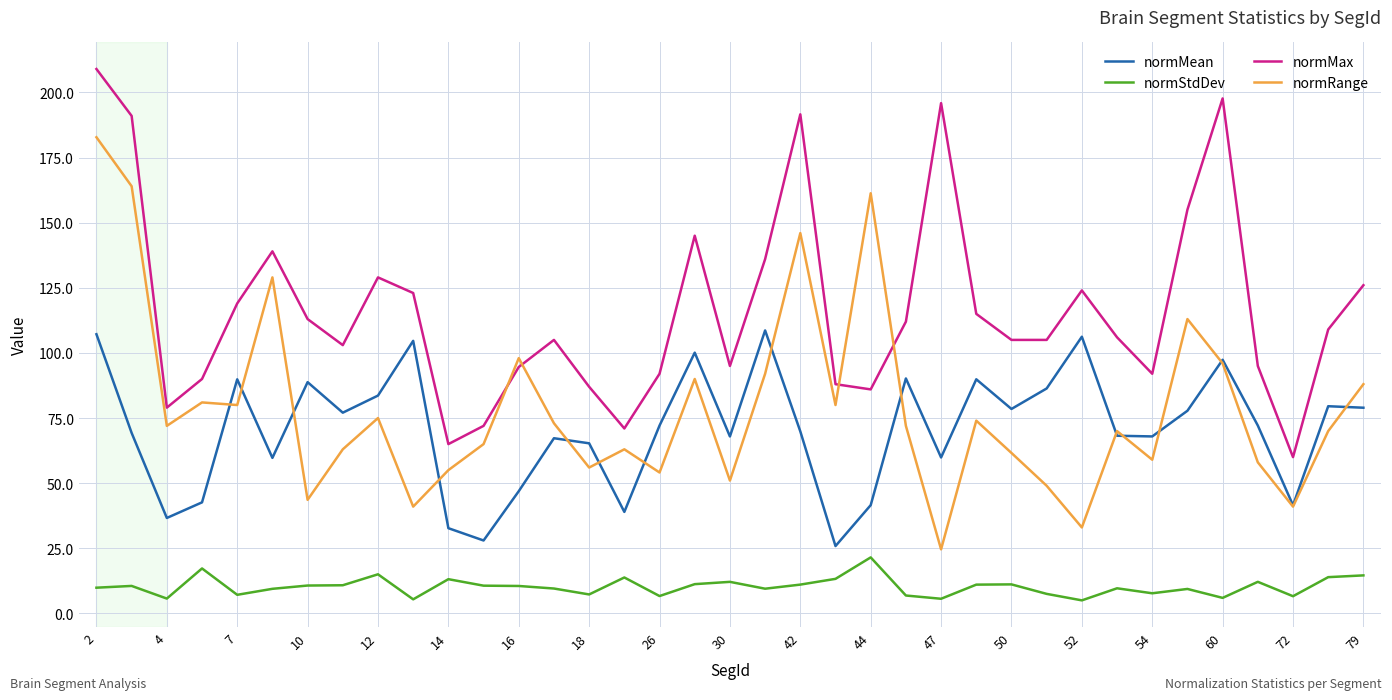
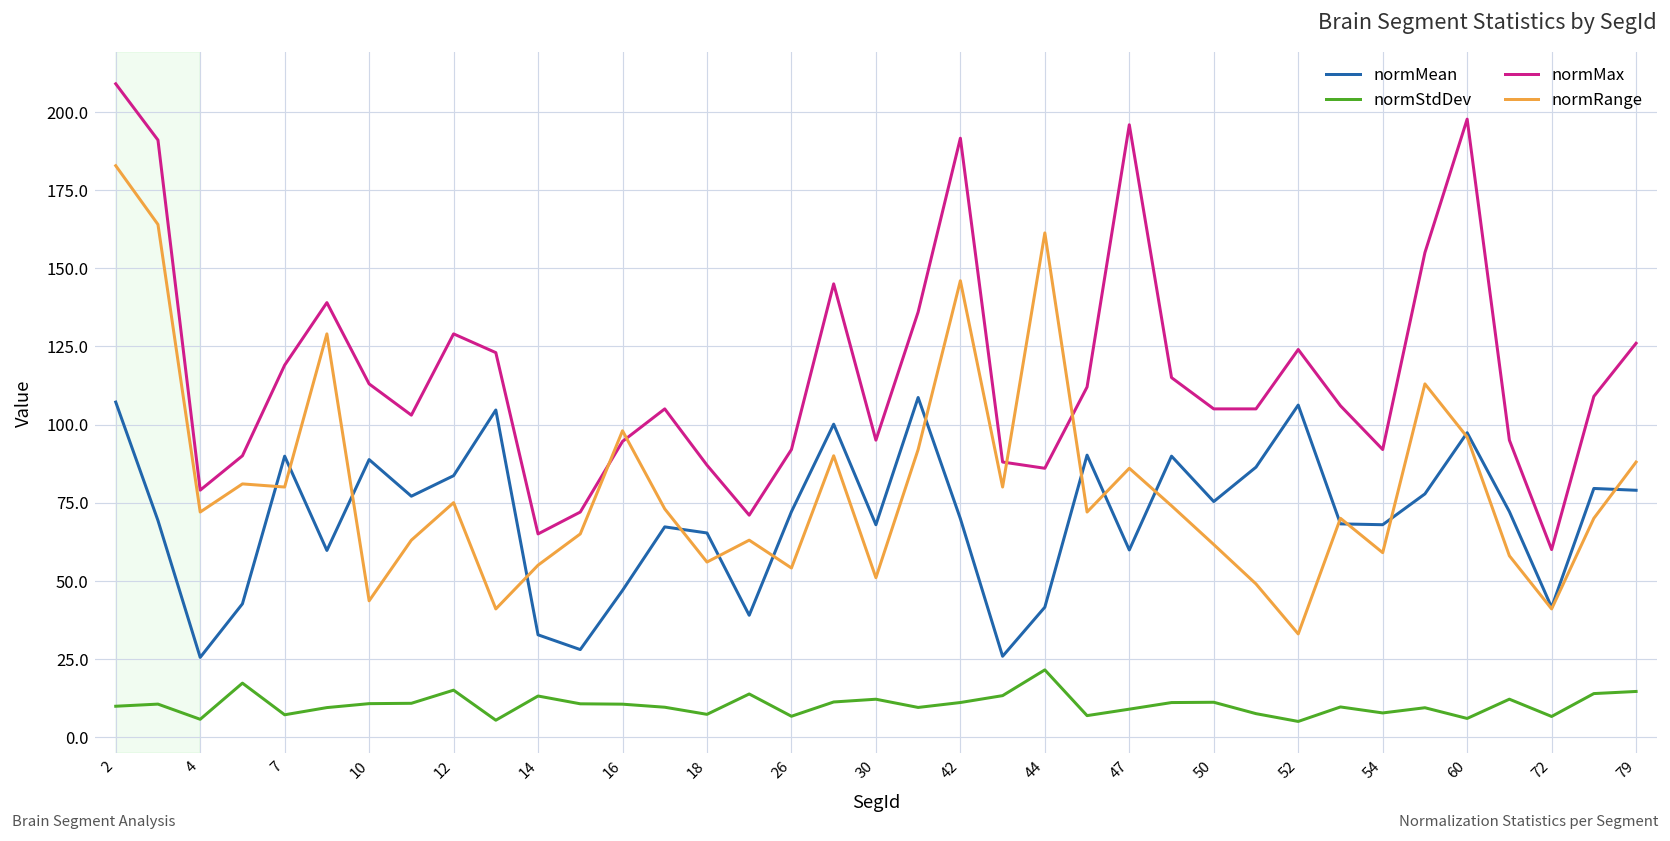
  {
    "normMean": {
      "2": 107,
-     "4": 37,
+     "4": 26,
      "10": 89,
      "12": 84,
      "14": 33,
      "16": 47,
      "18": 65,
      "26": 72,
      "30": 68,
      "42": 70,
      "44": 42,
      "47": 60,
-     "50": 78,
+     "50": 75,
      "52": 106,
      "54": 68,
      "60": 97,
      "79": 79
    },
    "normStdDev": {
      "2": 10,
      "4": 6,
      "10": 11,
      "12": 15,
      "14": 13,
      "16": 11,
      "18": 7,
      "26": 7,
      "30": 12,
      "42": 11,
      "44": 22,
-     "47": 6,
+     "47": 9,
      "50": 11,
      "52": 5,
      "54": 8,
      "60": 6,
      "72": 7,
      "79": 15
    },
    "normMax": {
      "2": 209,
      "4": 79,
      "10": 113,
      "12": 129,
      "14": 65,
      "16": 95,
      "18": 87,
      "26": 92,
      "30": 95,
      "42": 192,
      "44": 86,
      "47": 196,
      "50": 105,
      "52": 124,
      "54": 92,
      "60": 198,
      "72": 60,
      "79": 126
    },
    "normRange": {
      "2": 183,
      "4": 72,
      "10": 44,
      "12": 75,
      "14": 55,
      "16": 98,
      "18": 56,
      "26": 54,
      "30": 51,
      "42": 146,
      "44": 161,
-     "47": 25,
+     "47": 86,
      "50": 62,
      "52": 33,
      "54": 59,
      "60": 96,
      "79": 88
    }
  }
